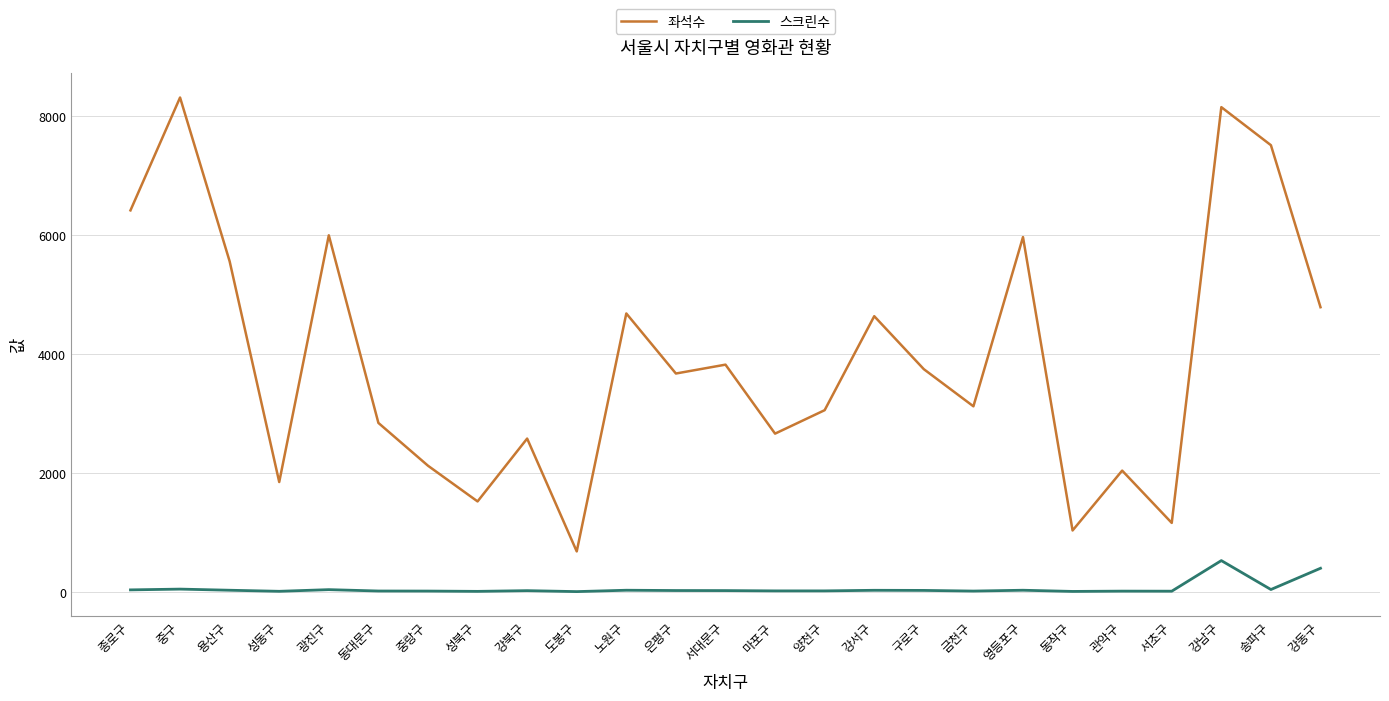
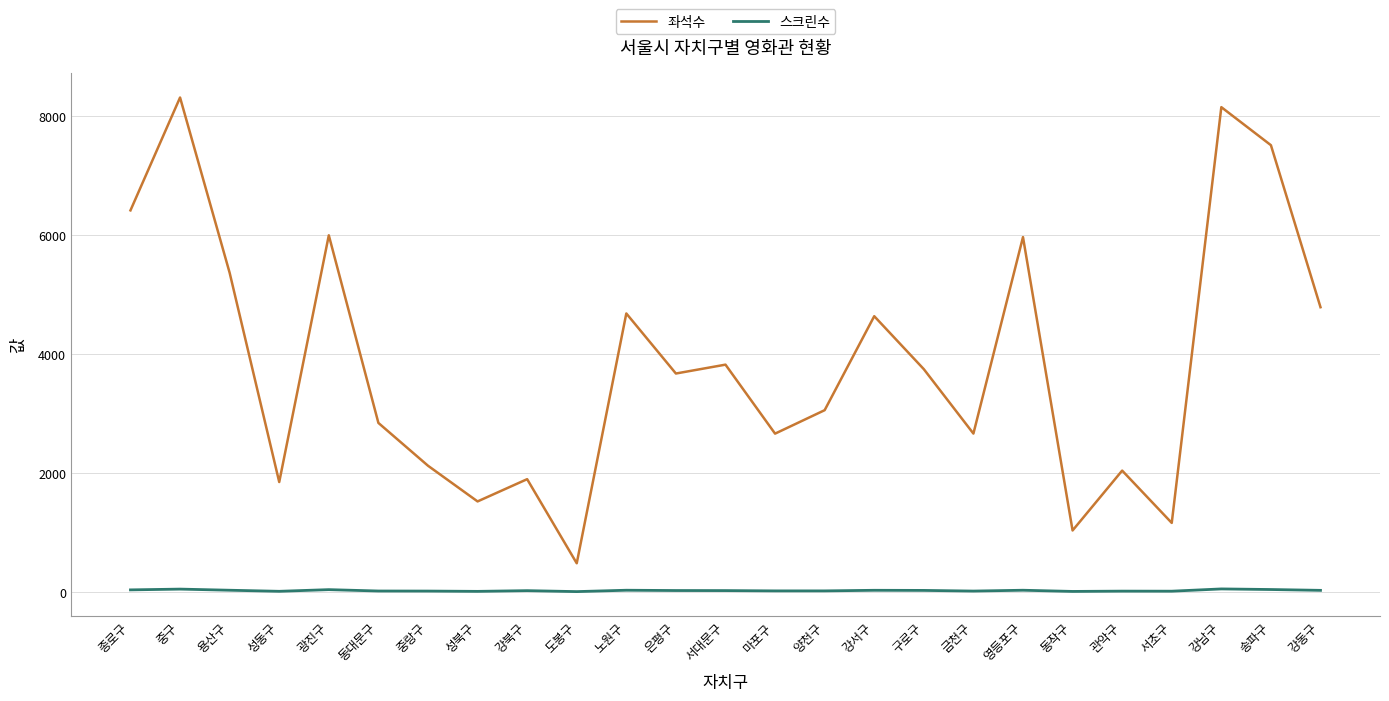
  {
    "좌석수": {
      "종로구": 6400,
      "중구": 8300,
-     "용산구": 5600,
+     "용산구": 5400,
      "성동구": 1800,
      "광진구": 6000,
      "동대문구": 2800,
      "중랑구": 2100,
      "성북구": 1500,
-     "강북구": 2600,
-     "도봉구": 700,
+     "강북구": 1900,
+     "도봉구": 500,
      "노원구": 4700,
      "은평구": 3700,
      "서대문구": 3800,
      "마포구": 2700,
      "양천구": 3100,
      "강서구": 4600,
      "구로구": 3700,
-     "금천구": 3100,
+     "금천구": 2700,
      "영등포구": 6000,
      "동작구": 1000,
      "관악구": 2000,
      "서초구": 1200,
      "강남구": 8100,
      "송파구": 7500,
      "강동구": 4800
    },
    "스크린수": {
      "종로구": 0,
      "중구": 0,
      "용산구": 0,
      "성동구": 0,
      "광진구": 0,
      "동대문구": 0,
      "중랑구": 0,
      "성북구": 0,
      "강북구": 0,
      "도봉구": 0,
      "노원구": 0,
      "은평구": 0,
      "서대문구": 0,
      "마포구": 0,
      "양천구": 0,
      "강서구": 0,
      "구로구": 0,
      "금천구": 0,
      "영등포구": 0,
      "동작구": 0,
      "관악구": 0,
      "서초구": 0,
-     "강남구": 500,
+     "강남구": 100,
      "송파구": 0,
-     "강동구": 400
+     "강동구": 0
    }
  }
